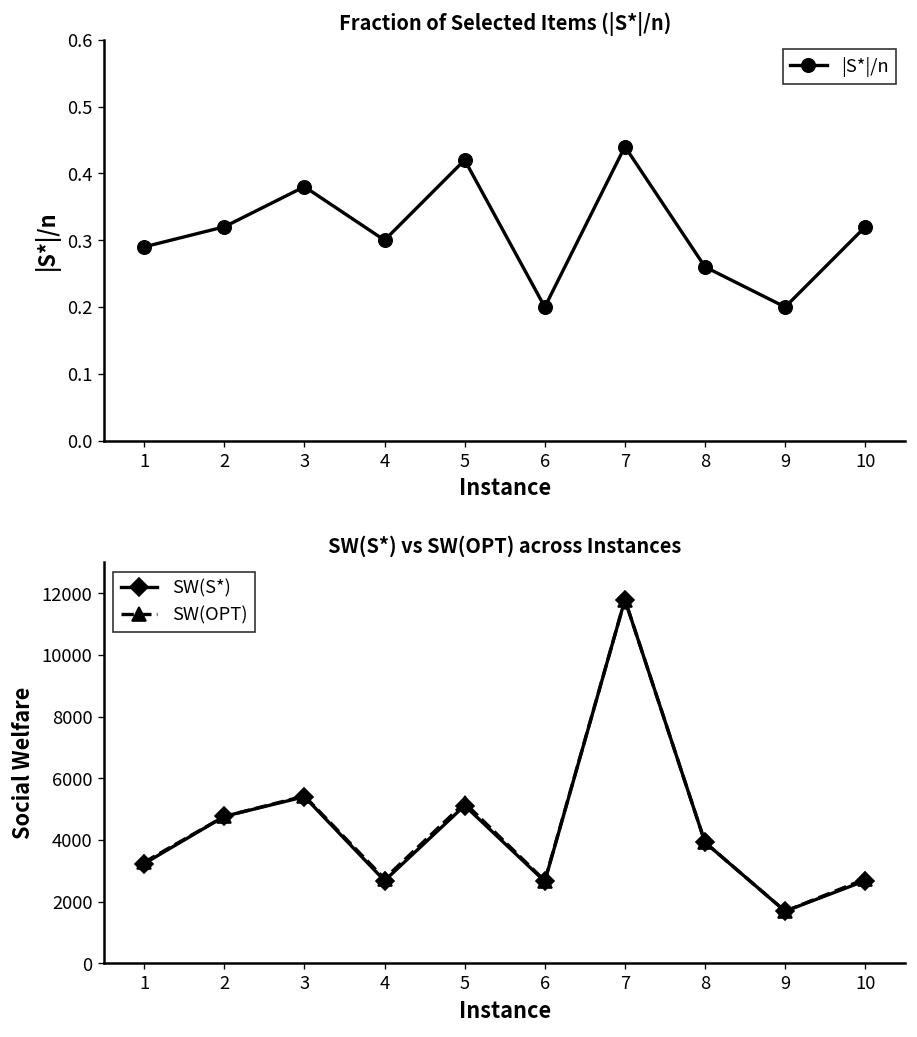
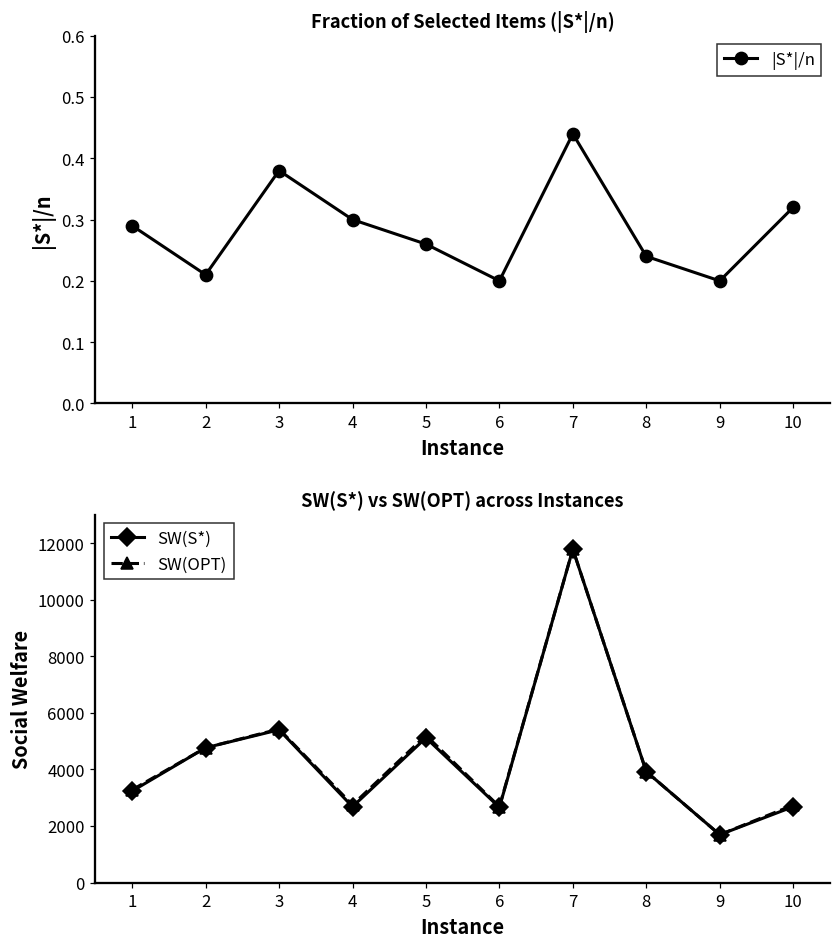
  {
    "Fraction of Selected Items (|S*|/n)": {
      "1": 0.29,
-     "2": 0.32,
+     "2": 0.21,
      "3": 0.38,
      "4": 0.30,
-     "5": 0.42,
+     "5": 0.26,
      "6": 0.20,
      "7": 0.44,
-     "8": 0.26,
+     "8": 0.24,
      "9": 0.20,
      "10": 0.32
    }
  }
